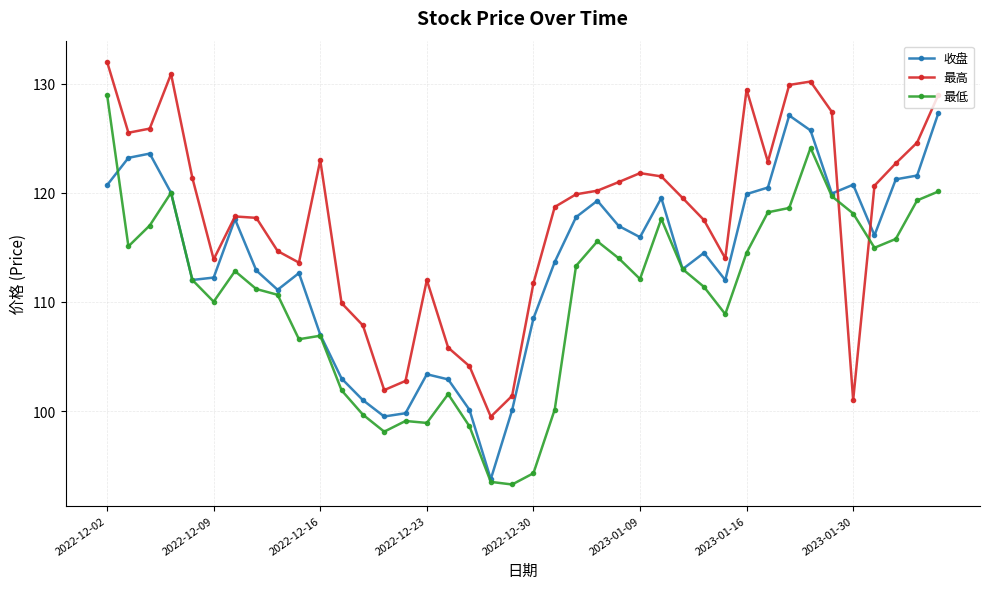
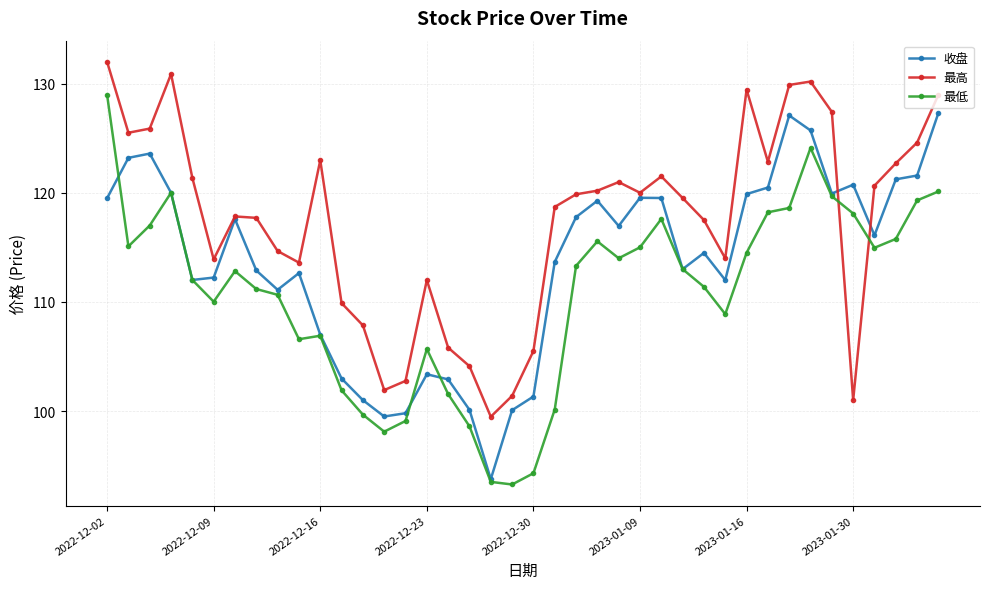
  {
    "收盘": {
-     "2022-12-02": 120.7,
+     "2022-12-02": 119.5,
      "2022-12-09": 112.2,
      "2022-12-23": 103.4,
-     "2022-12-30": 108.5,
-     "2023-01-09": 115.9,
+     "2022-12-30": 101.3,
+     "2023-01-09": 119.5,
      "2023-01-16": 119.9,
      "2023-01-30": 120.7
    },
    "最高": {
      "2022-12-02": 132.0,
      "2022-12-09": 113.9,
      "2022-12-16": 123.0,
      "2022-12-23": 112.0,
-     "2022-12-30": 111.7,
-     "2023-01-09": 121.8,
+     "2022-12-30": 105.5,
+     "2023-01-09": 120.0,
      "2023-01-16": 129.5,
      "2023-01-30": 101.0
    },
    "最低": {
      "2022-12-02": 129.0,
      "2022-12-09": 110.0,
-     "2022-12-23": 98.9,
+     "2022-12-23": 105.7,
      "2022-12-30": 94.3,
-     "2023-01-09": 112.1,
+     "2023-01-09": 115.0,
      "2023-01-16": 114.5,
      "2023-01-30": 118.1
    }
  }
